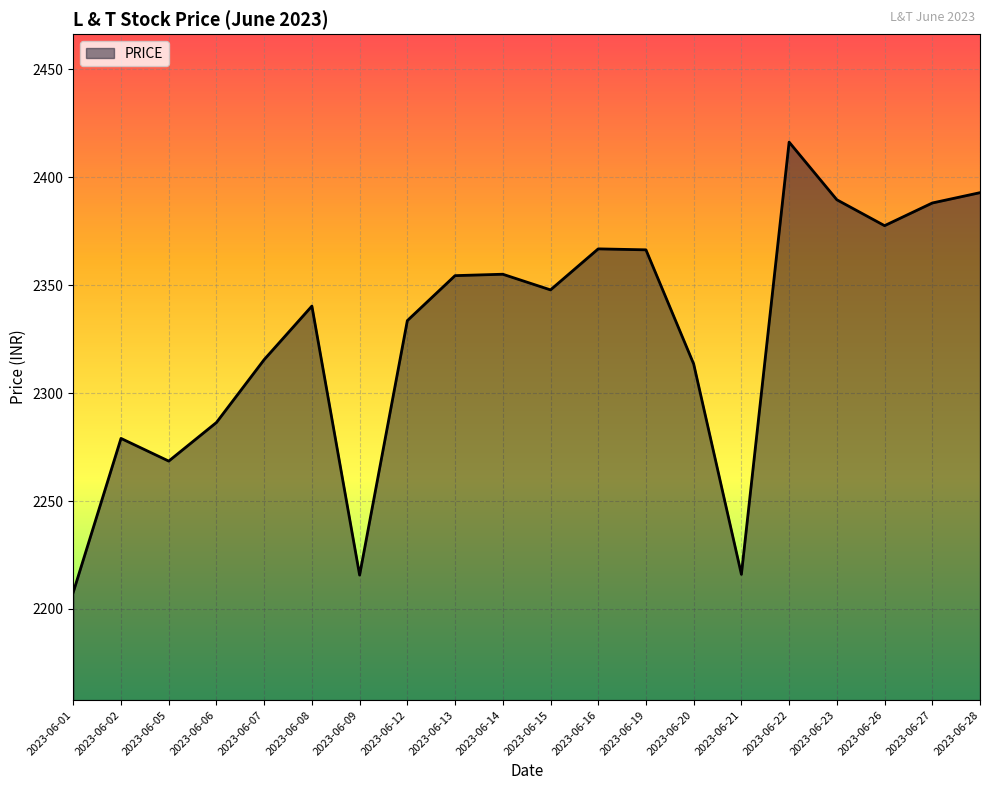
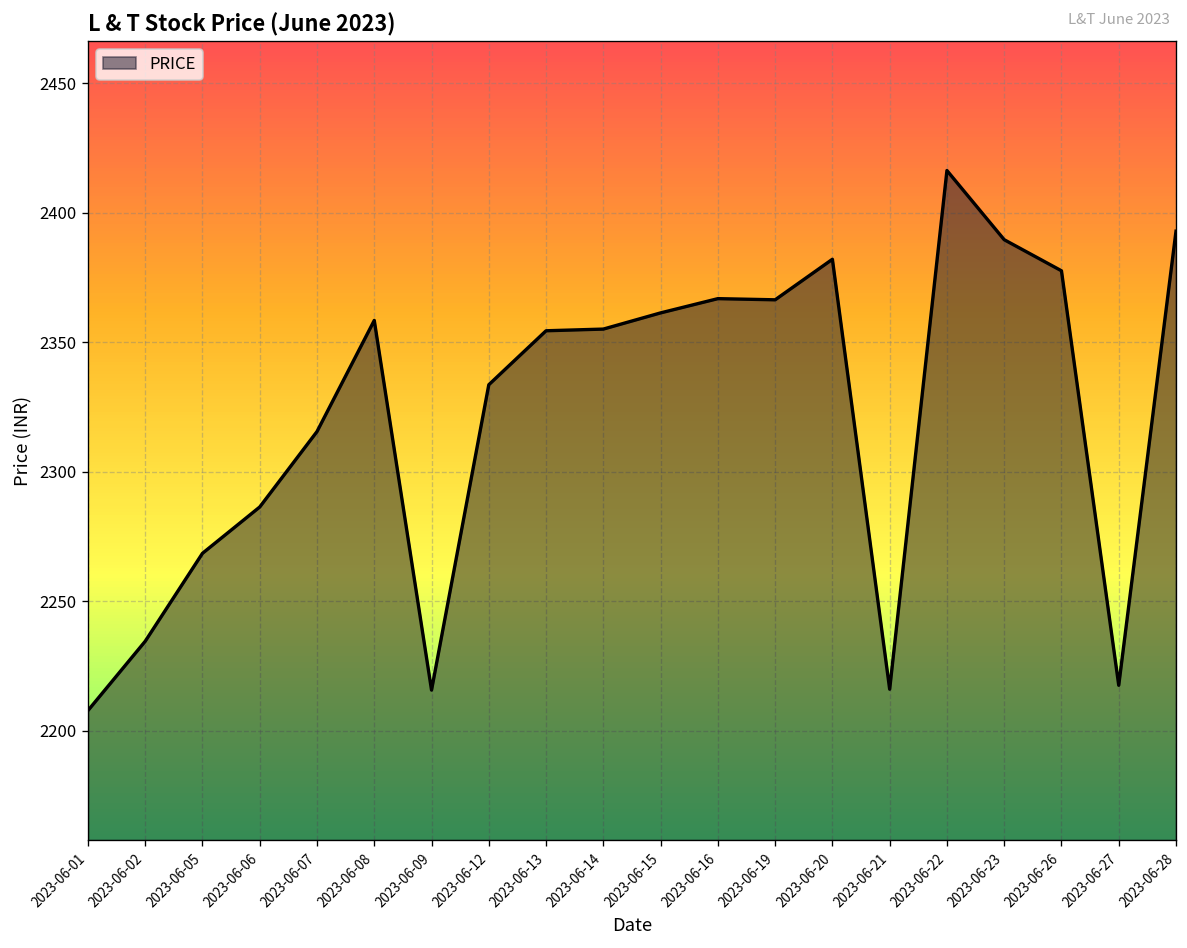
  {
    "2023-06-01": 2208,
-   "2023-06-02": 2279,
+   "2023-06-02": 2235,
    "2023-06-05": 2269,
    "2023-06-06": 2286,
    "2023-06-07": 2316,
-   "2023-06-08": 2340,
+   "2023-06-08": 2358,
    "2023-06-09": 2216,
    "2023-06-12": 2334,
    "2023-06-13": 2354,
    "2023-06-14": 2355,
-   "2023-06-15": 2348,
+   "2023-06-15": 2361,
    "2023-06-16": 2367,
    "2023-06-19": 2366,
-   "2023-06-20": 2314,
+   "2023-06-20": 2382,
    "2023-06-21": 2216,
    "2023-06-22": 2416,
    "2023-06-23": 2390,
    "2023-06-26": 2378,
-   "2023-06-27": 2388,
+   "2023-06-27": 2218,
    "2023-06-28": 2393
  }
